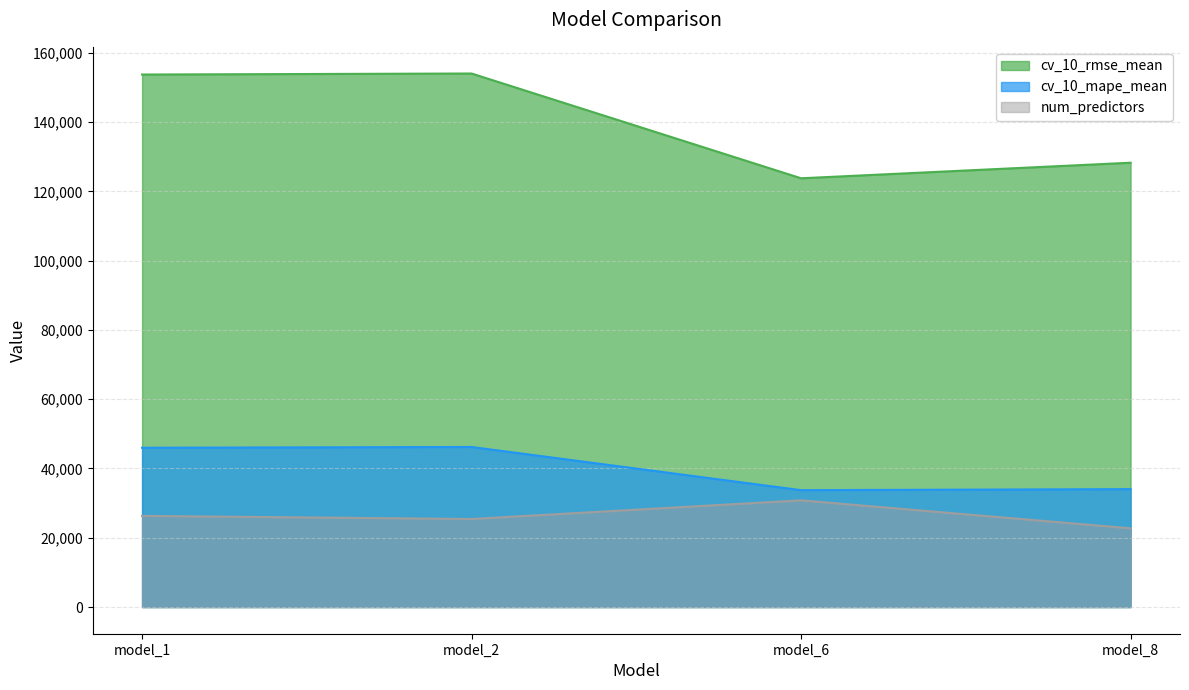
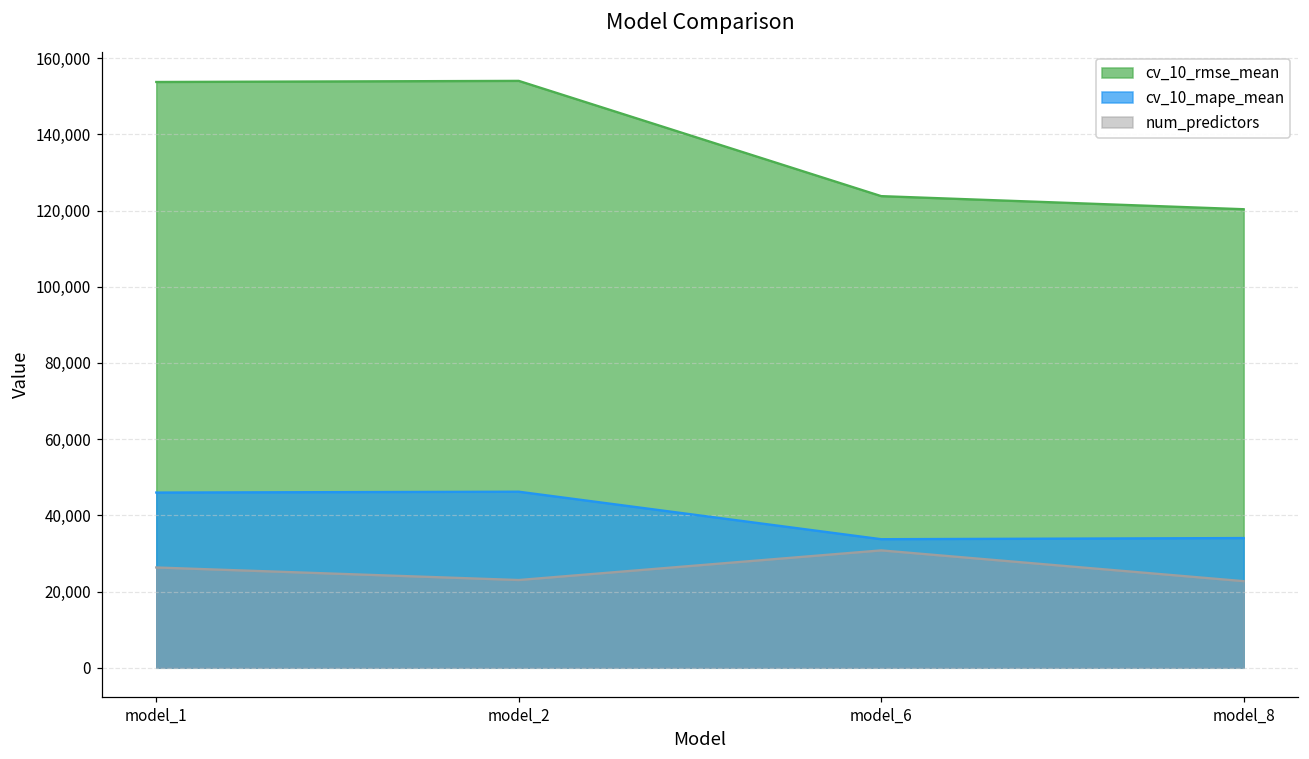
  {
    "cv_10_rmse_mean": {
      "model_1": "154,000",
      "model_2": "154,000",
      "model_6": "124,000",
-     "model_8": "128,000"
+     "model_8": "120,000"
    },
    "cv_10_mape_mean": {
      "model_1": "46,000",
      "model_2": "46,000",
      "model_6": "34,000",
      "model_8": "34,000"
    },
    "num_predictors": {
      "model_1": "26,000",
-     "model_2": "25,000",
+     "model_2": "23,000",
      "model_6": "31,000",
      "model_8": "23,000"
    }
  }
